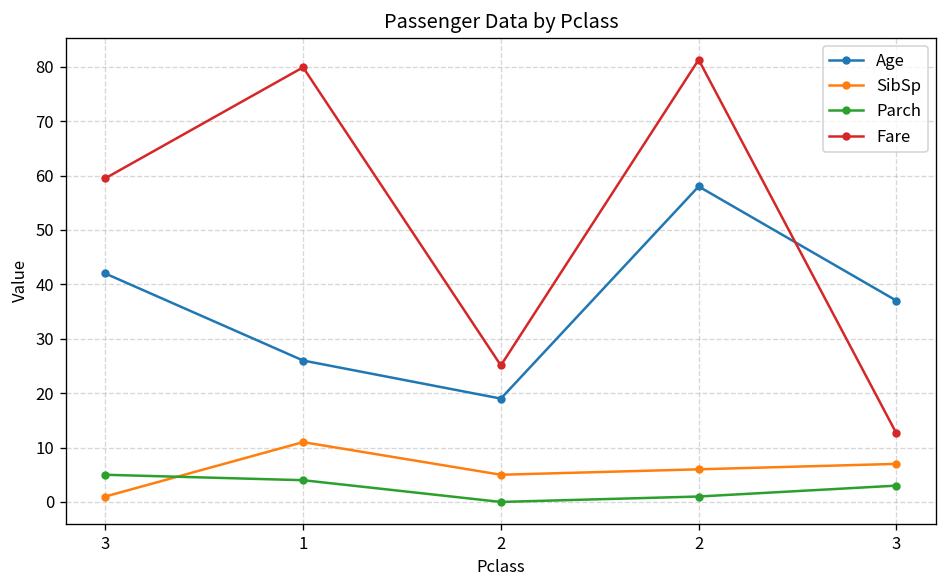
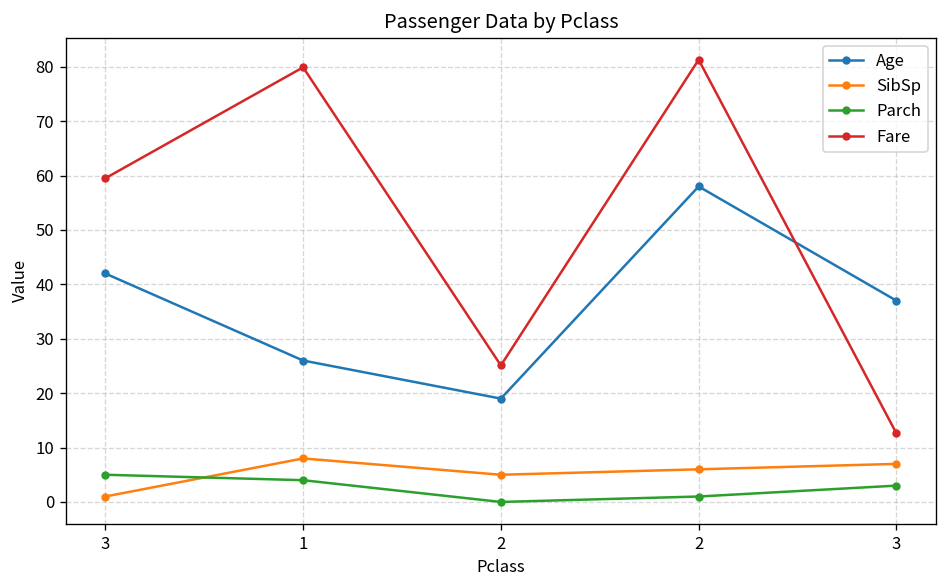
  {
    "Age": {
      "1": 26
    },
    "SibSp": {
-     "1": 11
+     "1": 8
    },
    "Parch": {
      "1": 4
    },
    "Fare": {
      "1": 80
    }
  }
